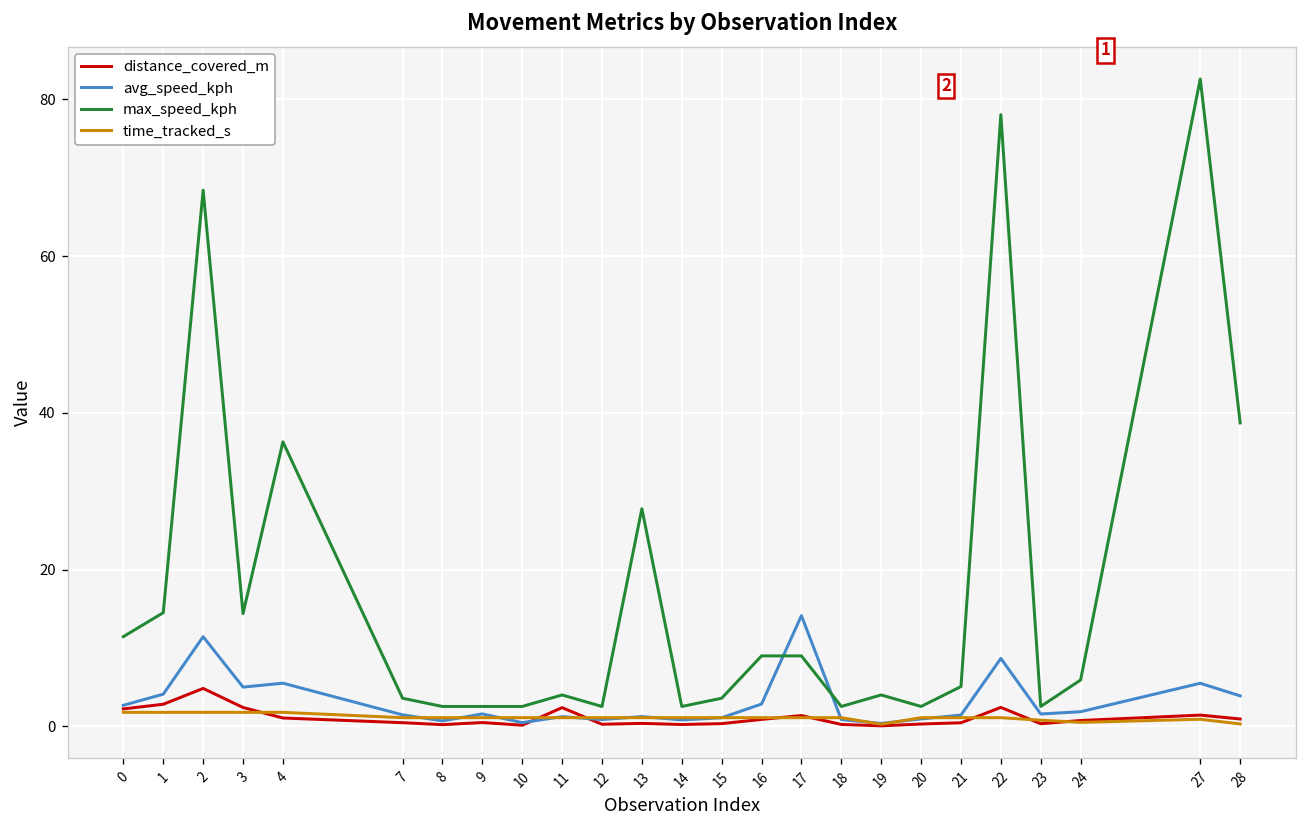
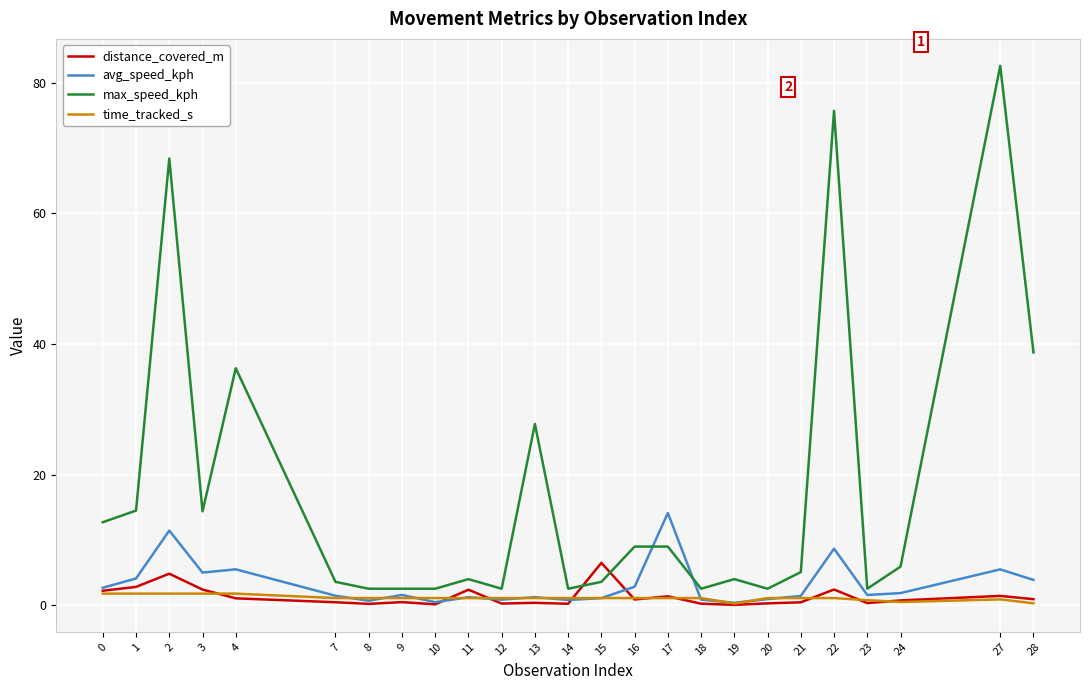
  {
    "distance_covered_m": {
      "0": 2,
      "1": 3,
      "2": 5,
      "3": 2,
      "4": 1,
      "7": 0,
      "8": 0,
      "9": 1,
      "11": 2,
      "12": 0,
      "13": 0,
      "14": 0,
-     "15": 0,
+     "15": 7,
      "18": 0,
      "20": 0,
      "21": 0,
      "22": 2,
      "23": 0,
      "27": 1,
      "28": 1
    },
    "avg_speed_kph": {
      "0": 3,
      "1": 4,
      "2": 11,
      "3": 5,
      "4": 6,
      "8": 1,
      "9": 2,
      "16": 3,
      "17": 14,
      "22": 9,
      "23": 2,
      "24": 2,
      "27": 6,
      "28": 4
    },
    "max_speed_kph": {
-     "0": 11,
+     "0": 13,
      "1": 15,
      "2": 68,
      "3": 14,
      "4": 36,
      "7": 4,
      "8": 3,
      "9": 3,
      "10": 3,
      "11": 4,
      "12": 3,
      "13": 28,
      "14": 3,
      "15": 4,
      "16": 9,
      "17": 9,
      "18": 3,
      "19": 4,
      "20": 3,
      "21": 5,
-     "22": 78,
+     "22": 76,
      "23": 3,
      "24": 6,
      "27": 83,
      "28": 39
    },
    "time_tracked_s": {
      "0": 2,
      "1": 2,
      "2": 2,
      "3": 2,
      "4": 2,
      "8": 1,
      "9": 1,
      "10": 1,
      "22": 1,
      "23": 1,
      "27": 1,
      "28": 0
    }
  }
